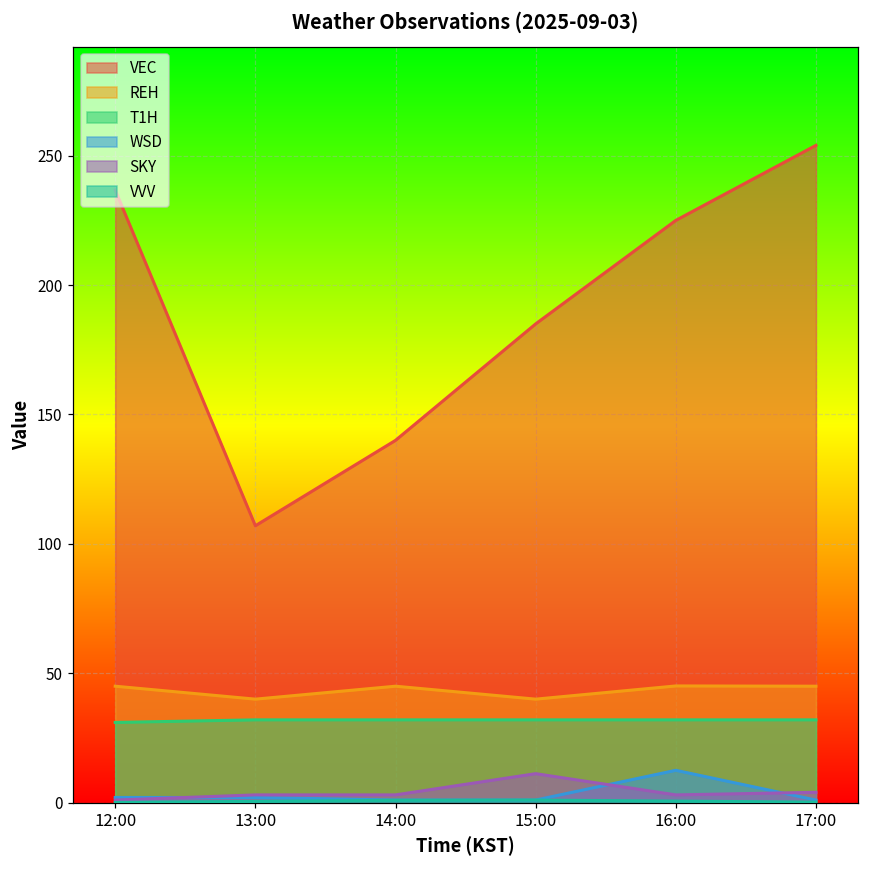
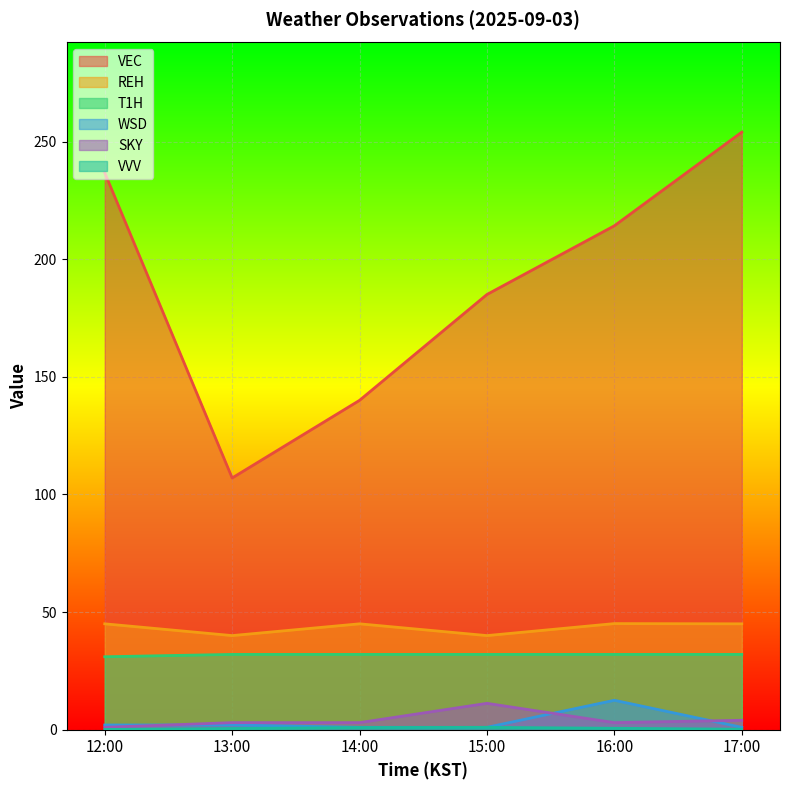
  {
    "VEC": {
      "13:00": 107,
      "14:00": 140,
      "15:00": 185,
-     "16:00": 225,
+     "16:00": 214,
      "17:00": 254
    },
    "REH": {
      "12:00": 45,
      "13:00": 40,
      "14:00": 45,
      "15:00": 40,
      "16:00": 45,
      "17:00": 45
    },
    "WSD": {
      "16:00": 13
    },
    "SKY": {
      "14:00": 3,
      "15:00": 11,
      "16:00": 3,
      "17:00": 4
    }
  }
